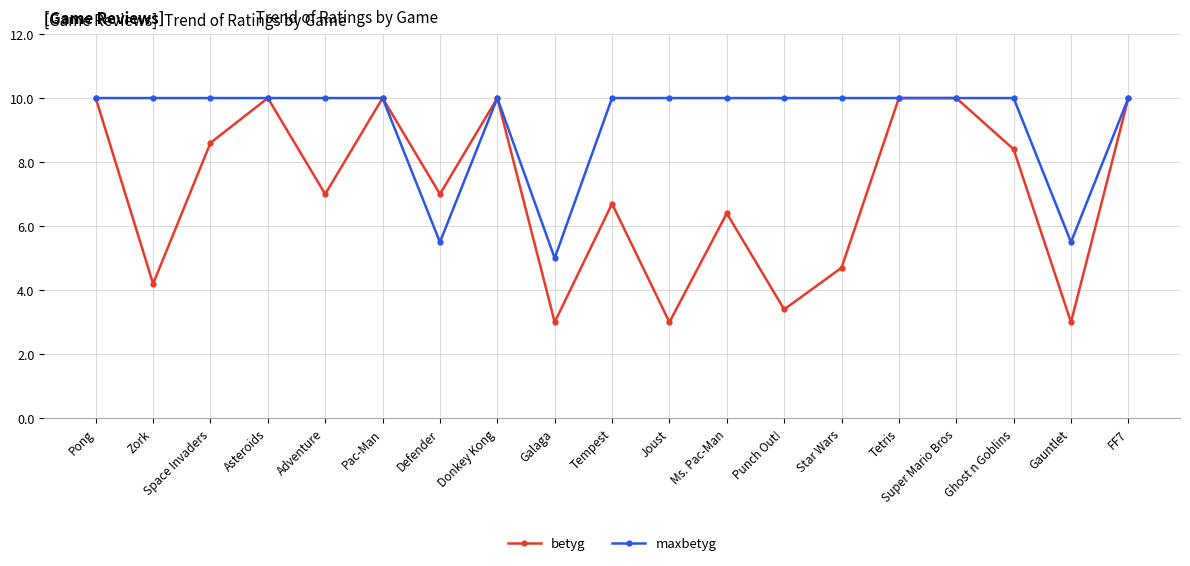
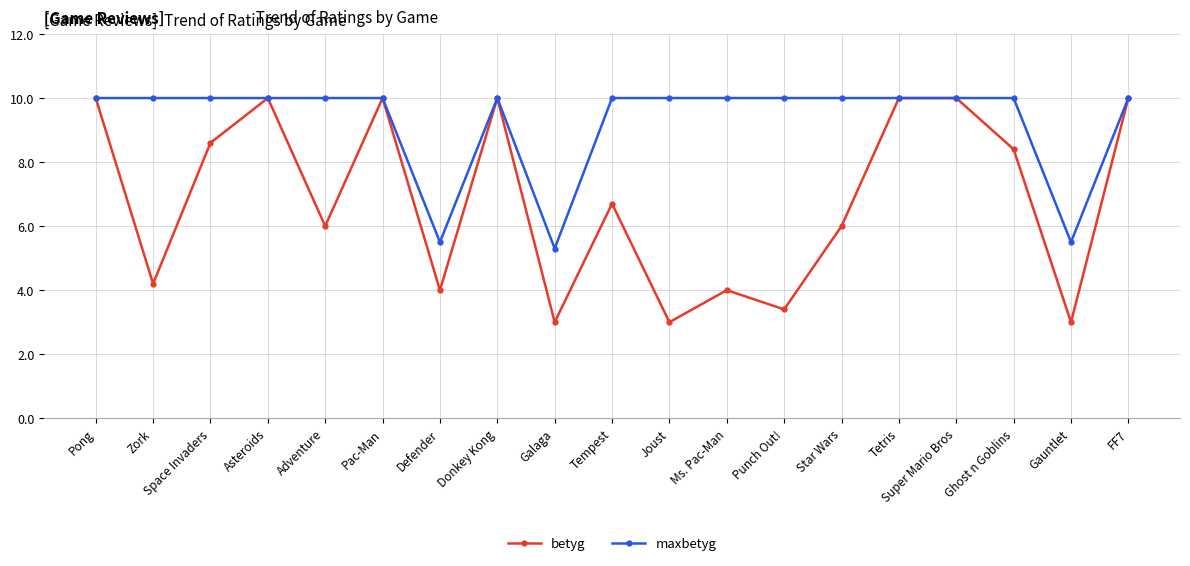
  {
    "betyg": {
      "Zork": 4.2,
      "Space Invaders": 8.6,
-     "Adventure": 7,
-     "Defender": 7,
+     "Adventure": 6,
+     "Defender": 4,
      "Galaga": 3.0,
      "Tempest": 6.7,
      "Joust": 3.0,
-     "Ms. Pac-Man": 6.4,
+     "Ms. Pac-Man": 4.0,
      "Punch Out!": 3.4,
-     "Star Wars": 4.7,
+     "Star Wars": 6.0,
      "Ghost n Goblins": 8.4,
      "Gauntlet": 3.0
    },
    "maxbetyg": {
      "Zork": 10.0,
      "Space Invaders": 10.0,
      "Adventure": 10.0,
      "Defender": 5.5,
-     "Galaga": 5.0,
+     "Galaga": 5.3,
      "Tempest": 10.0,
      "Joust": 10.0,
      "Ms. Pac-Man": 10.0,
      "Punch Out!": 10.0,
      "Star Wars": 10.0,
      "Ghost n Goblins": 10.0,
      "Gauntlet": 5.5
    }
  }
